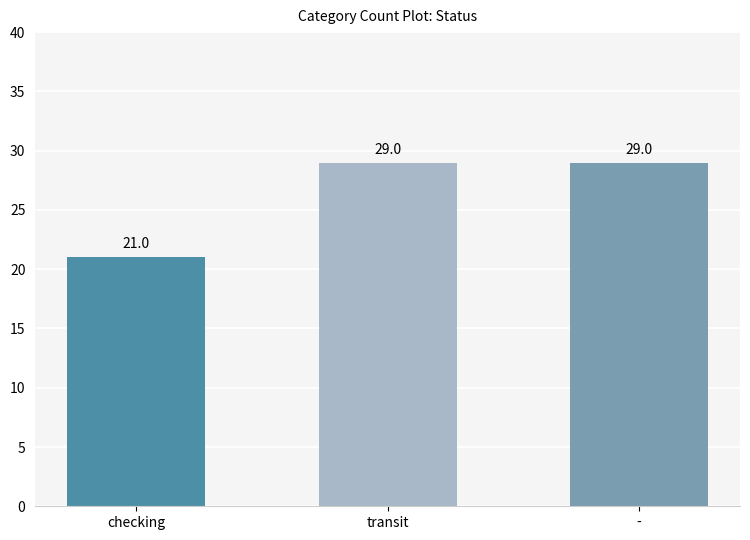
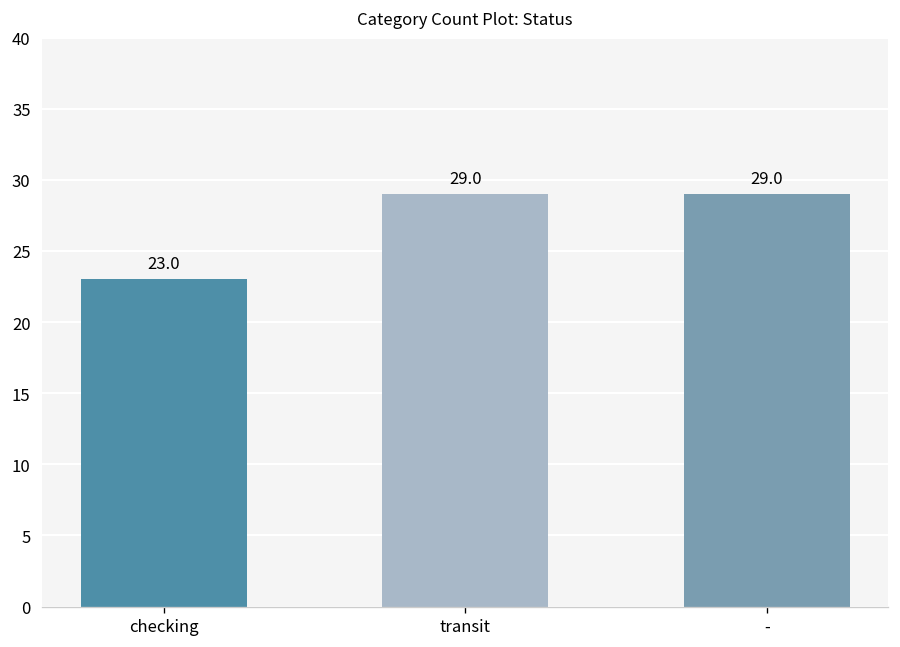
  {
-   "checking": 21.0,
+   "checking": 23.0,
    "transit": 29.0,
    "-": 29.0
  }
